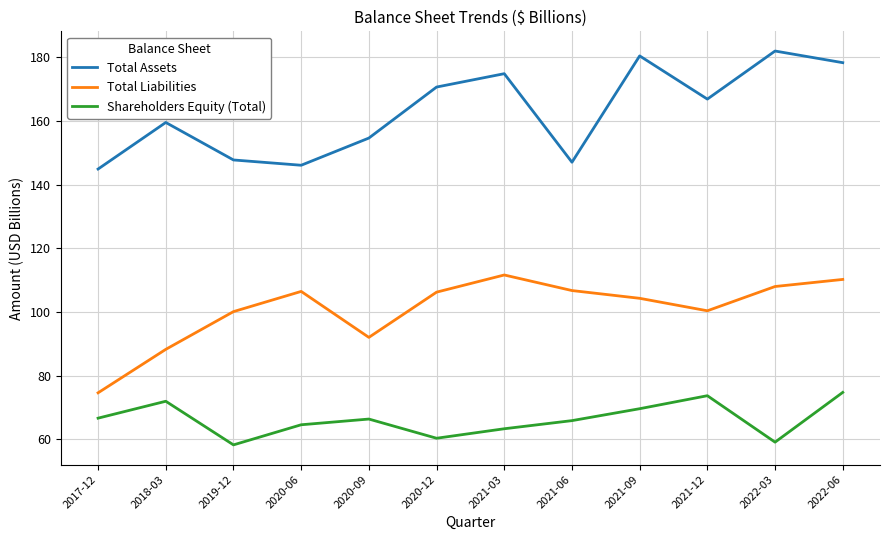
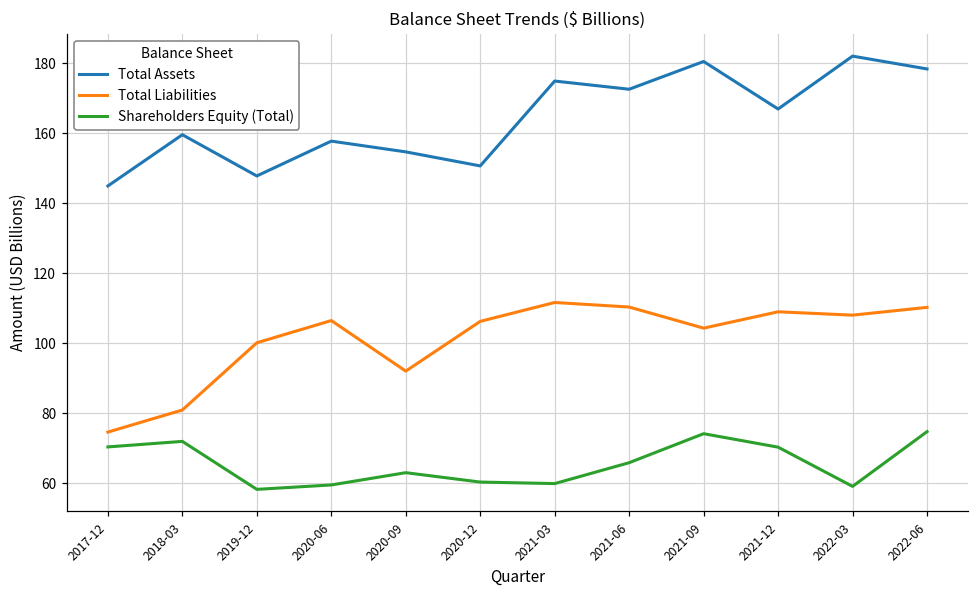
  {
    "Total Assets": {
      "2017-12": 145,
      "2018-03": 160,
      "2019-12": 148,
-     "2020-06": 146,
+     "2020-06": 158,
      "2020-09": 155,
-     "2020-12": 171,
+     "2020-12": 151,
      "2021-03": 175,
-     "2021-06": 147,
+     "2021-06": 173,
      "2021-09": 180,
      "2021-12": 167,
      "2022-03": 182,
      "2022-06": 178
    },
    "Total Liabilities": {
      "2017-12": 75,
-     "2018-03": 88,
+     "2018-03": 81,
      "2019-12": 100,
      "2020-06": 106,
      "2020-09": 92,
      "2020-12": 106,
      "2021-03": 112,
-     "2021-06": 107,
+     "2021-06": 110,
      "2021-09": 104,
-     "2021-12": 100,
+     "2021-12": 109,
      "2022-03": 108,
      "2022-06": 110
    },
    "Shareholders Equity (Total)": {
-     "2017-12": 67,
+     "2017-12": 70,
      "2018-03": 72,
      "2019-12": 58,
-     "2020-06": 65,
-     "2020-09": 66,
+     "2020-06": 59,
+     "2020-09": 63,
      "2020-12": 60,
-     "2021-03": 63,
+     "2021-03": 60,
      "2021-06": 66,
-     "2021-09": 70,
-     "2021-12": 74,
+     "2021-09": 74,
+     "2021-12": 70,
      "2022-03": 59,
      "2022-06": 75
    }
  }
